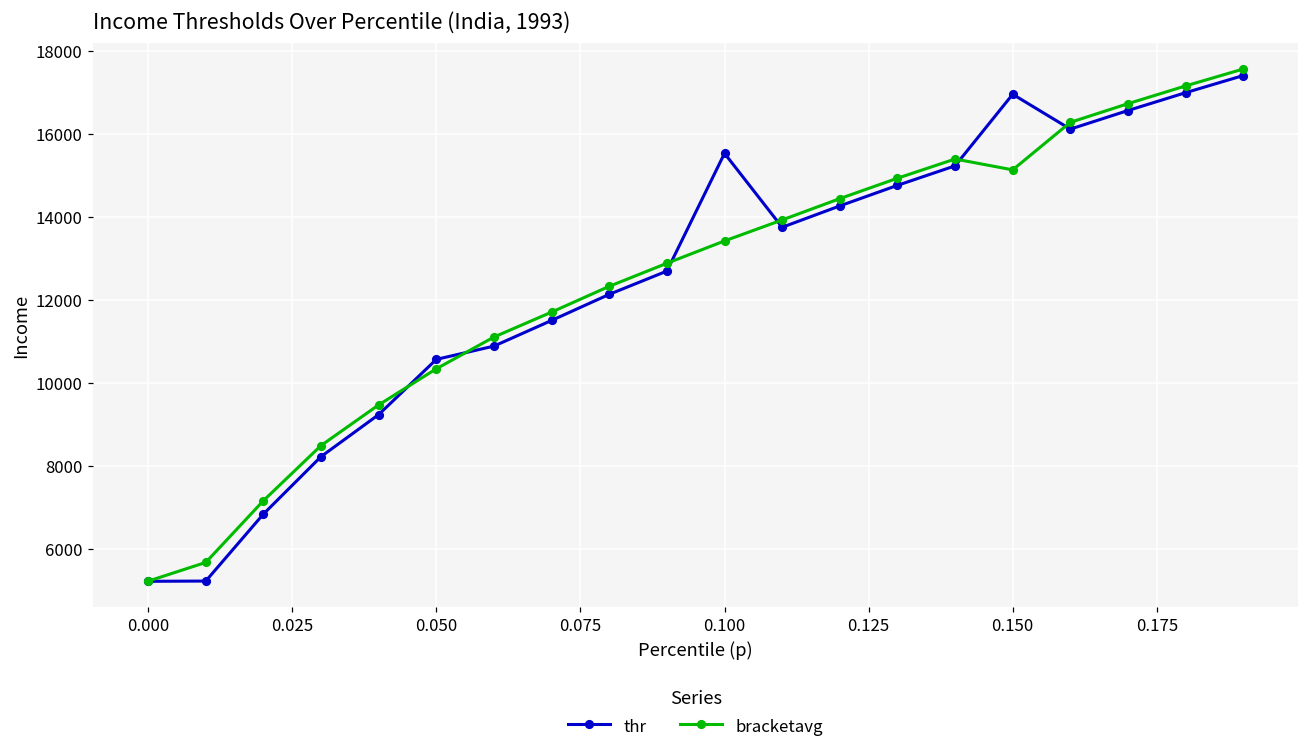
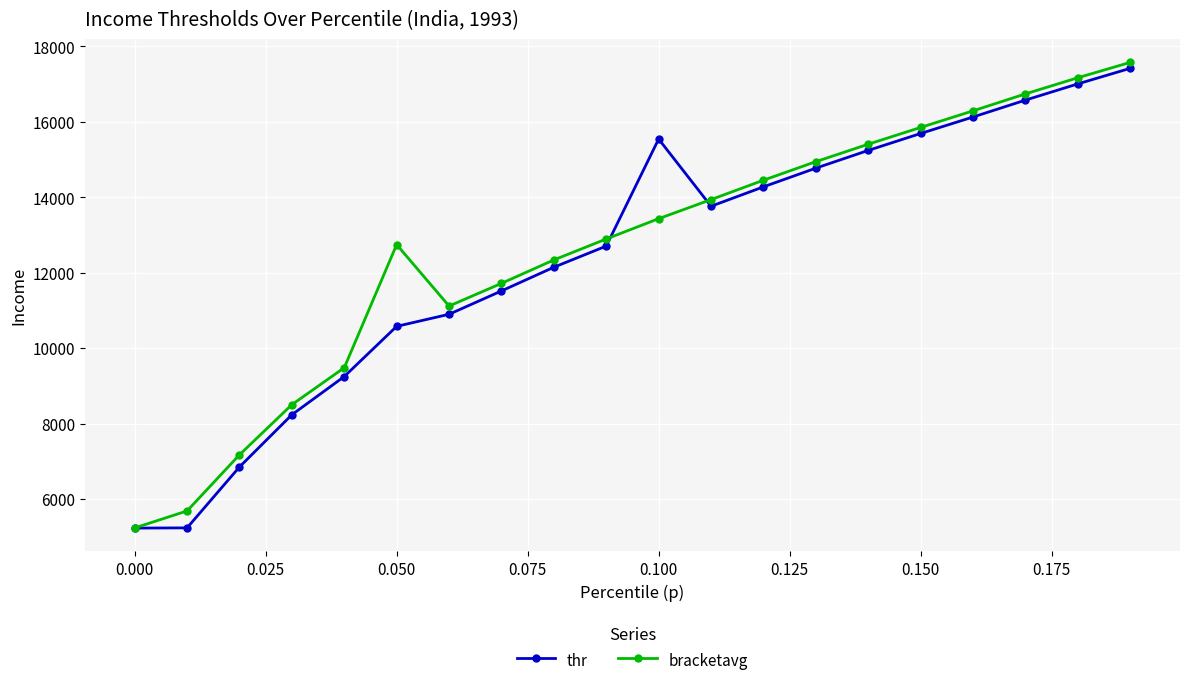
  {
    "thr": {
      "0.050": 10600,
      "0.100": 15500,
-     "0.150": 17000
+     "0.150": 15700
    },
    "bracketavg": {
-     "0.050": 10400,
+     "0.050": 12700,
      "0.100": 13400,
-     "0.150": 15100
+     "0.150": 15800
    }
  }
